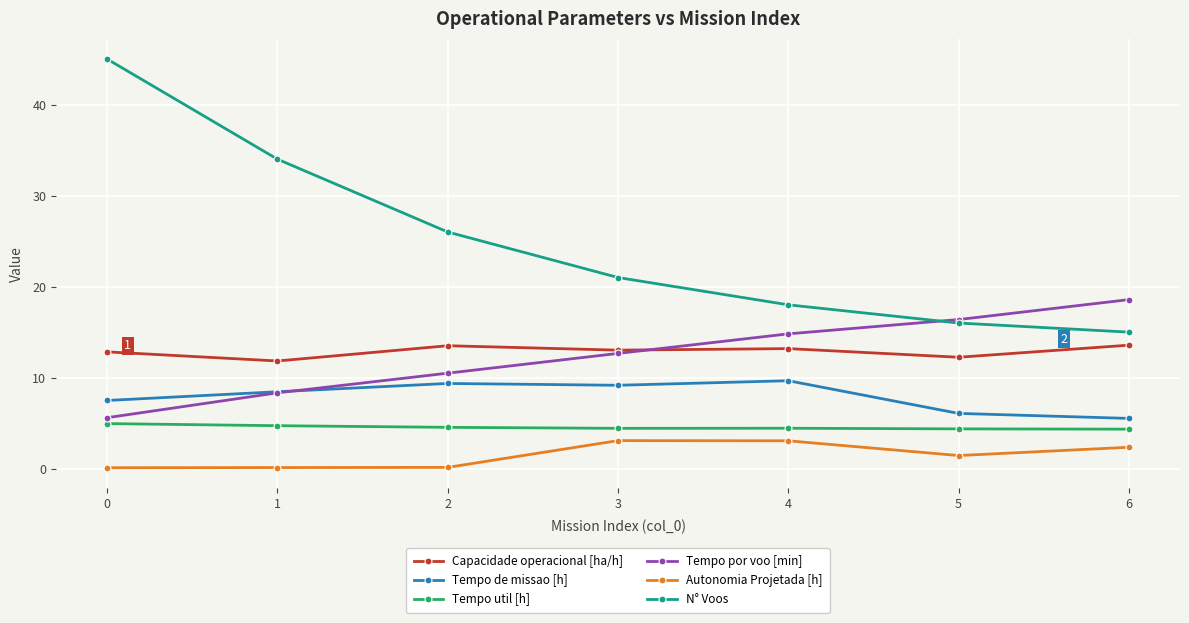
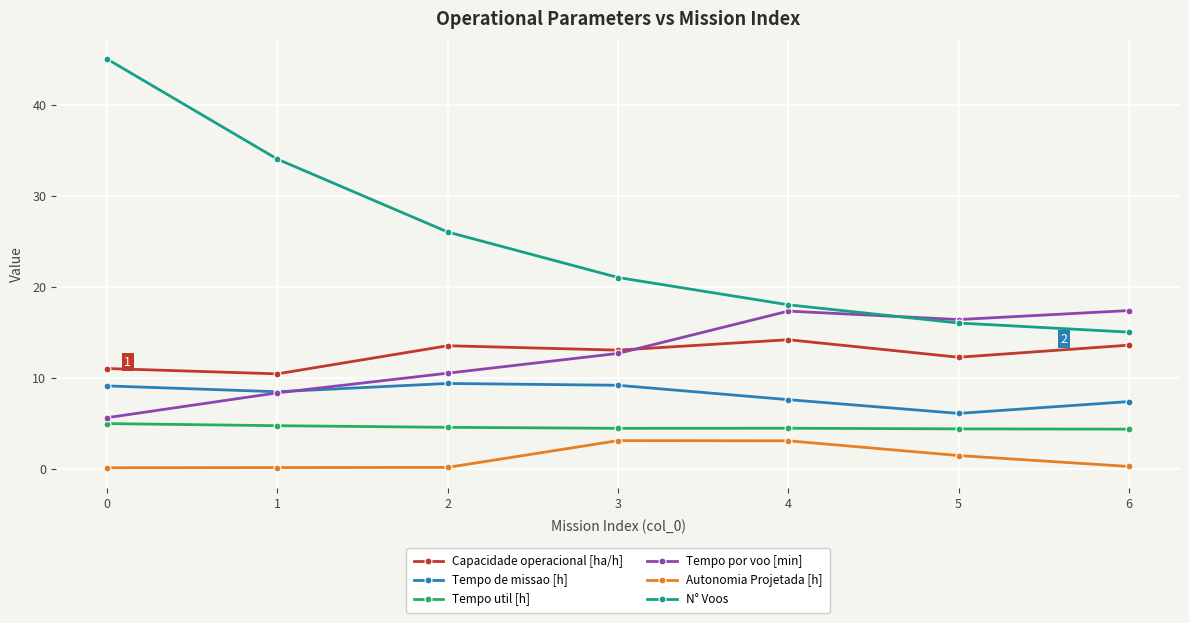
  {
    "Capacidade operacional [ha/h]": {
-     "0": 13,
-     "1": 12,
+     "0": 11,
+     "1": 10,
      "2": 14,
      "3": 13,
-     "4": 13,
+     "4": 14,
      "5": 12,
      "6": 14
    },
    "Tempo de missao [h]": {
-     "0": 7,
+     "0": 9,
      "2": 9,
      "3": 9,
-     "4": 10,
+     "4": 8,
      "5": 6,
-     "6": 6
+     "6": 7
    },
    "Tempo por voo [min]": {
      "0": 6,
      "2": 10,
      "3": 13,
-     "4": 15,
+     "4": 17,
      "5": 16,
-     "6": 19
+     "6": 17
    },
    "Autonomia Projetada [h]": {
      "0": 0,
      "1": 0,
      "2": 0,
      "3": 3,
      "4": 3,
      "5": 1,
-     "6": 2
+     "6": 0
    }
  }
